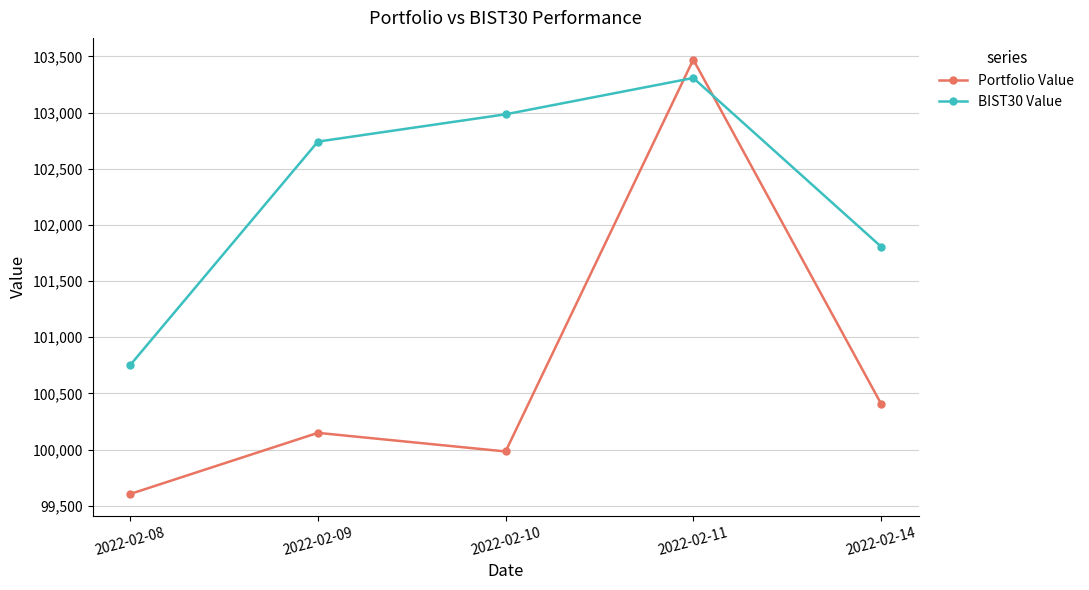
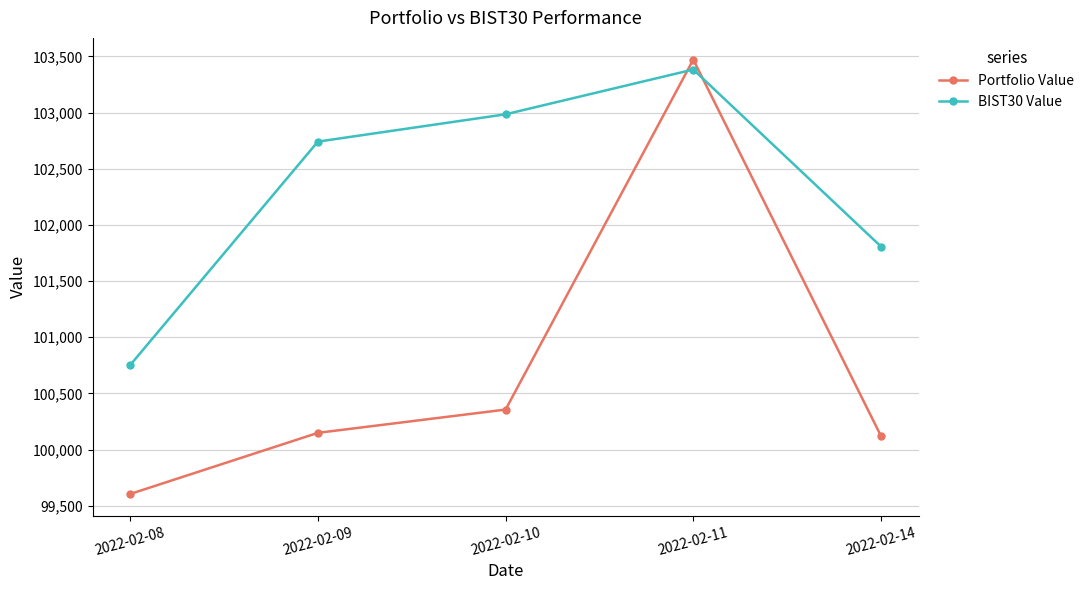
  {
    "Portfolio Value": {
      "2022-02-08": "99,600",
      "2022-02-09": "100,150",
-     "2022-02-10": "99,980",
+     "2022-02-10": "100,360",
      "2022-02-11": "103,470",
-     "2022-02-14": "100,410"
+     "2022-02-14": "100,120"
    },
    "BIST30 Value": {
      "2022-02-08": "100,750",
      "2022-02-09": "102,740",
      "2022-02-10": "102,980",
-     "2022-02-11": "103,310",
+     "2022-02-11": "103,380",
      "2022-02-14": "101,810"
    }
  }
